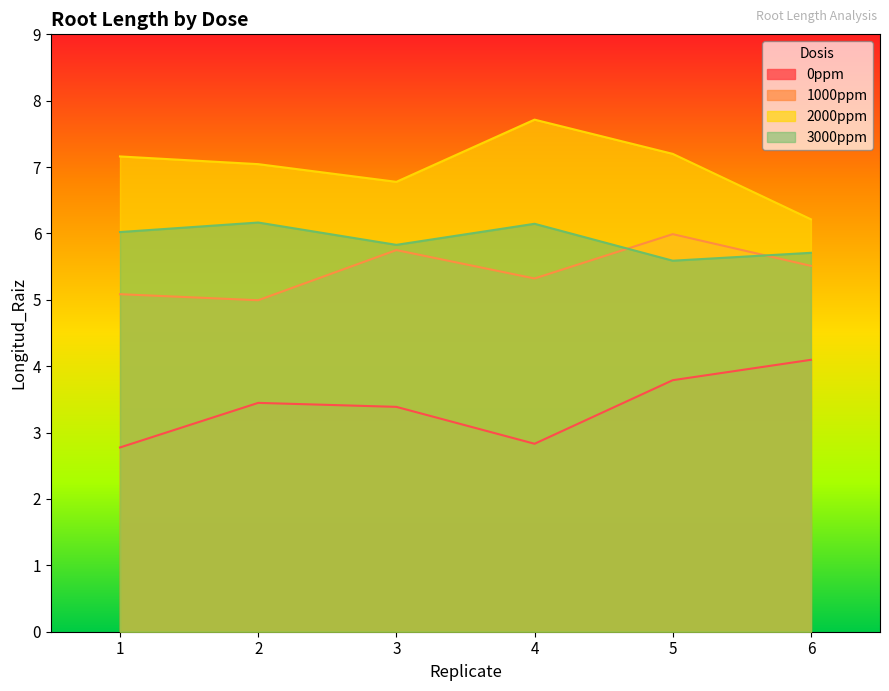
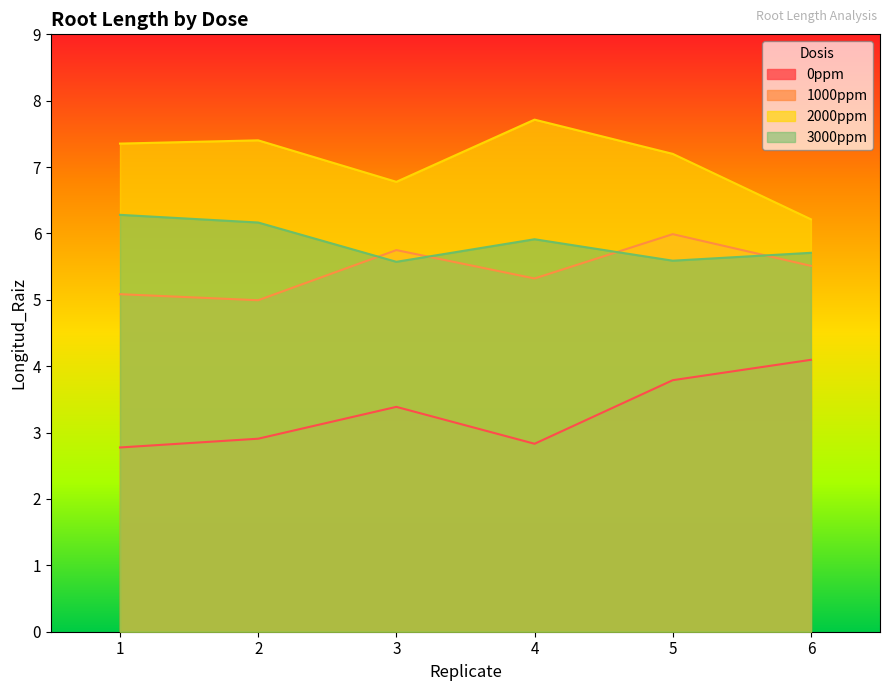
  {
    "0ppm": {
      "1": 2.8,
-     "2": 3.4,
+     "2": 2.9,
      "3": 3.4,
      "4": 2.8,
      "5": 3.8,
      "6": 4.1
    },
    "1000ppm": {
      "1": 5.1,
      "2": 5.0,
      "3": 5.7,
      "4": 5.3,
      "5": 6.0,
      "6": 5.5
    },
    "2000ppm": {
-     "1": 7.2,
-     "2": 7.0,
+     "1": 7.4,
+     "2": 7.4,
      "3": 6.8,
      "4": 7.7,
      "5": 7.2,
      "6": 6.2
    },
    "3000ppm": {
-     "1": 6.0,
+     "1": 6.3,
      "2": 6.2,
-     "3": 5.8,
-     "4": 6.1,
+     "3": 5.6,
+     "4": 5.9,
      "5": 5.6,
      "6": 5.7
    }
  }
